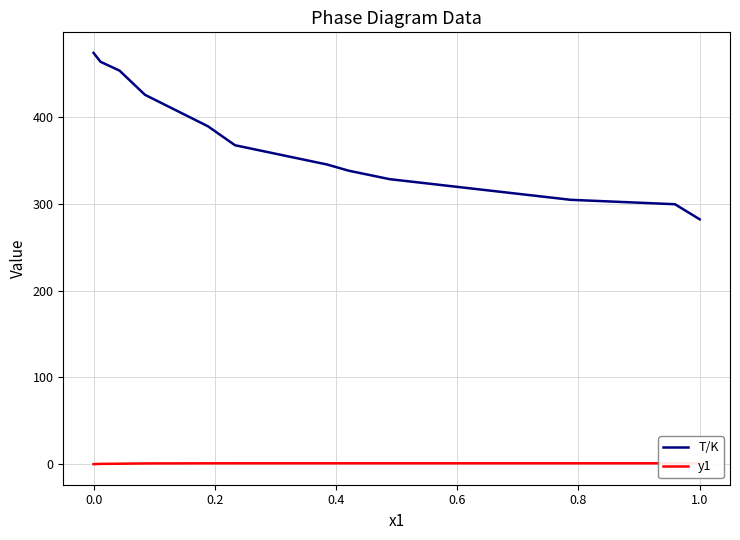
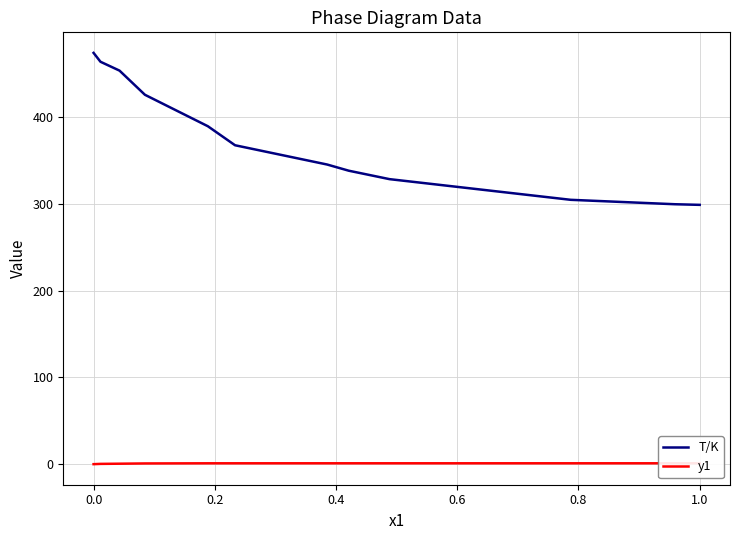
  {
    "T/K": {
      "0.0": 470,
-     "1.0": 280
+     "1.0": 300
    },
    "y1": {
      "0.0": 0
    }
  }
